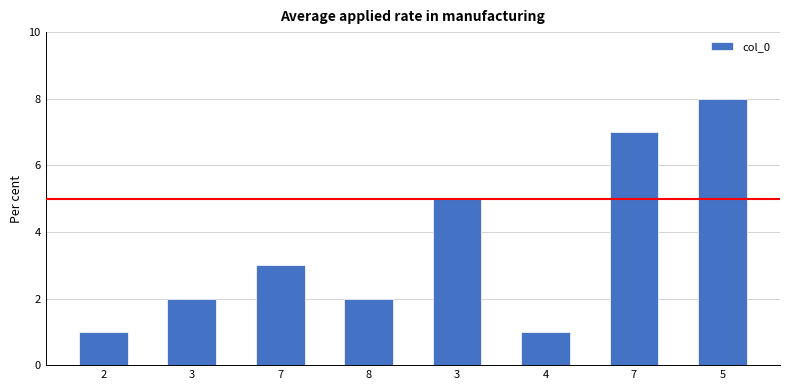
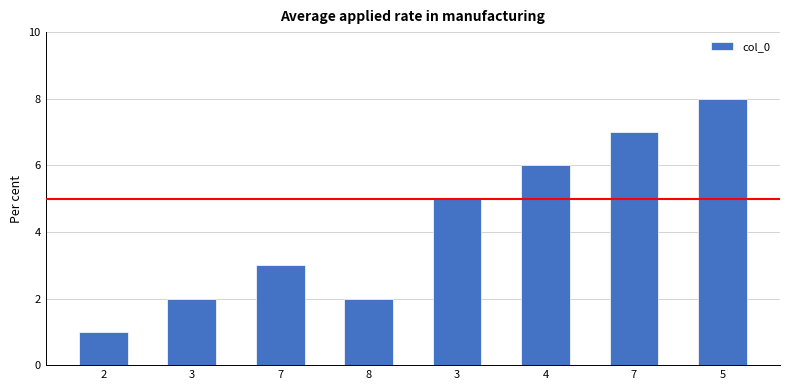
  {
    "2": 1,
    "8": 2,
-   "4": 1,
+   "4": 6,
    "5": 8
  }
